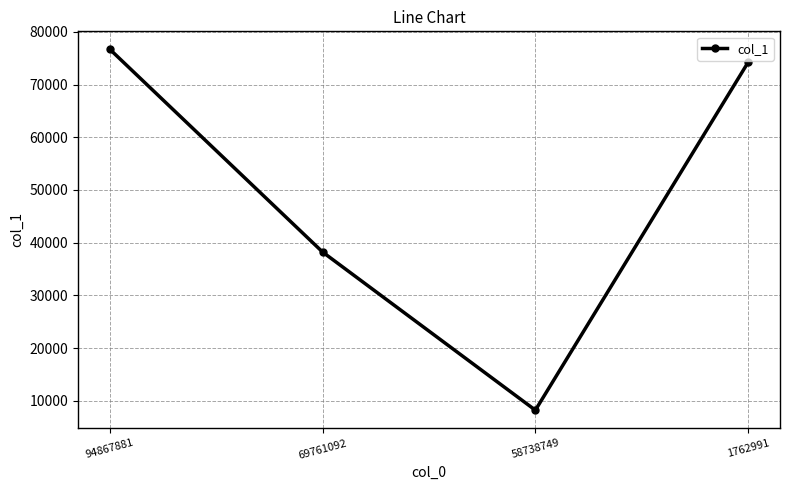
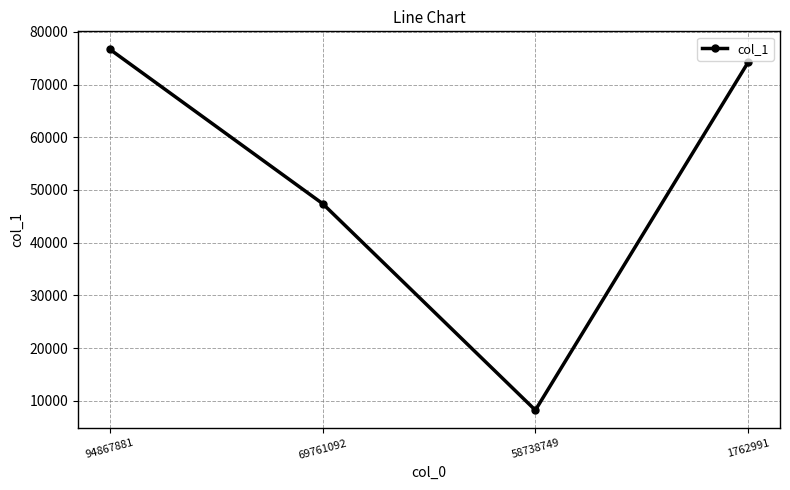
  {
    "94867881": 77000,
-   "69761092": 38000,
+   "69761092": 47000,
    "58738749": 8000,
    "1762991": 74000
  }
